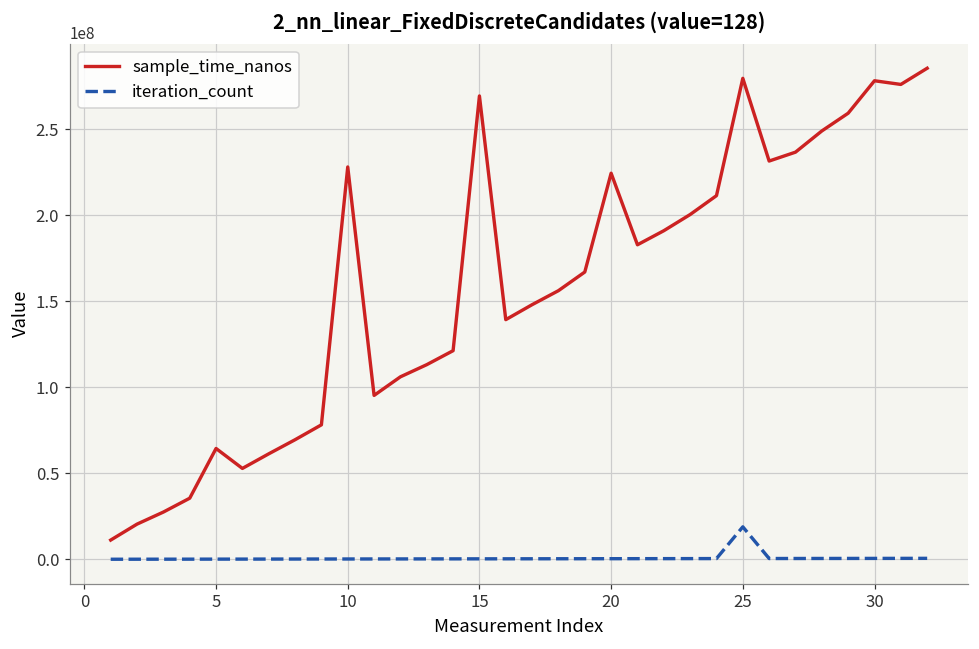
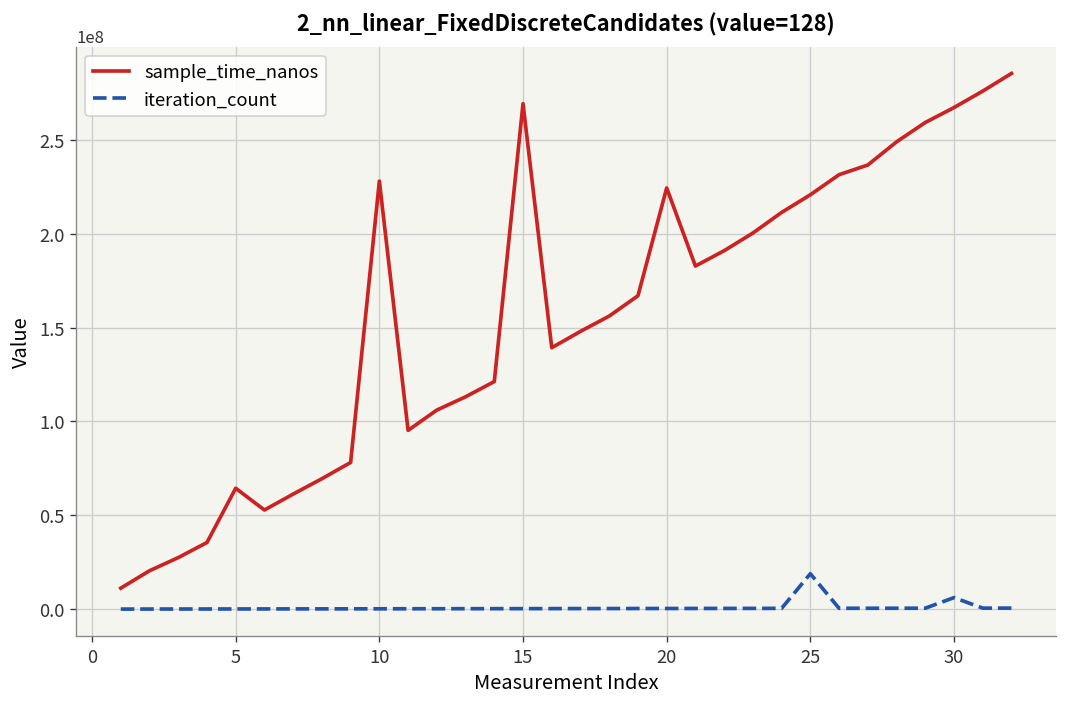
  {
    "sample_time_nanos": {
      "5": 64000000,
      "10": 228000000,
      "15": 269000000,
      "20": 224000000,
-     "25": 280000000,
-     "30": 278000000
+     "25": 221000000,
+     "30": 267000000
    },
    "iteration_count": {
      "5": 0,
      "10": 0,
      "15": 0,
      "20": 0,
      "25": 19000000,
-     "30": 1000000
+     "30": 6000000
    }
  }
